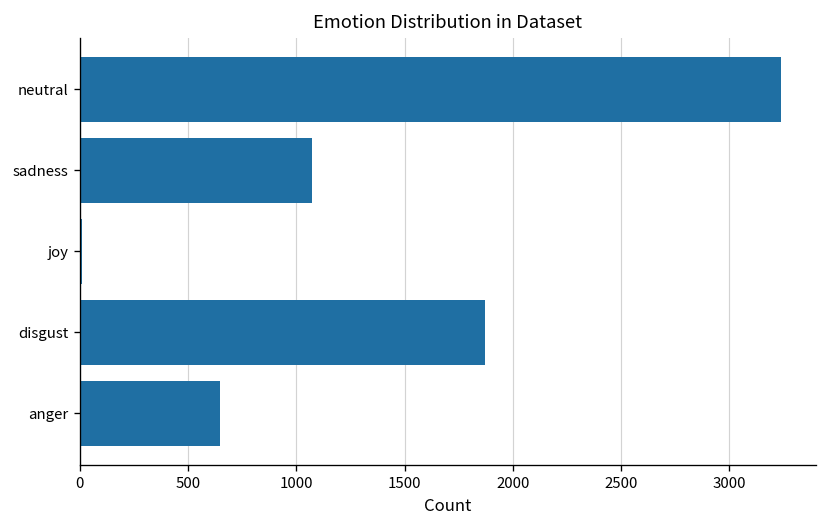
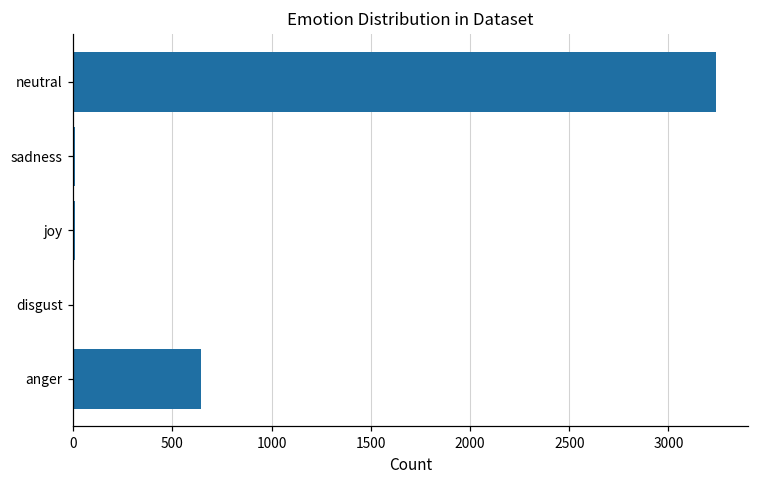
  {
    "neutral": 3240,
-   "sadness": 1070,
-   "disgust": 1870,
+   "sadness": 10,
+   "disgust": 0,
    "anger": 650
  }
